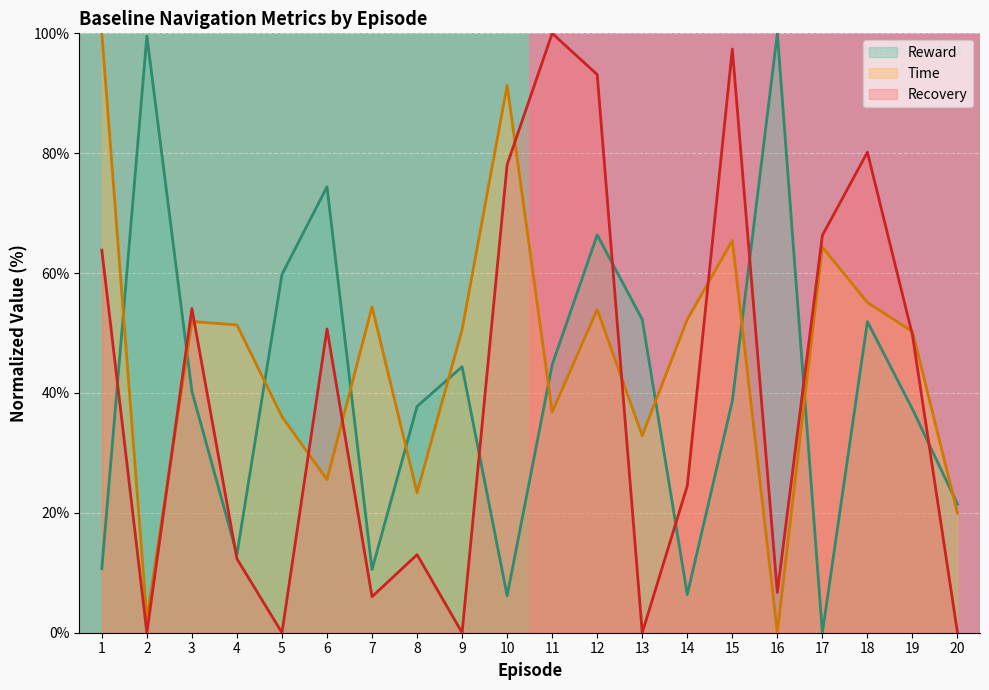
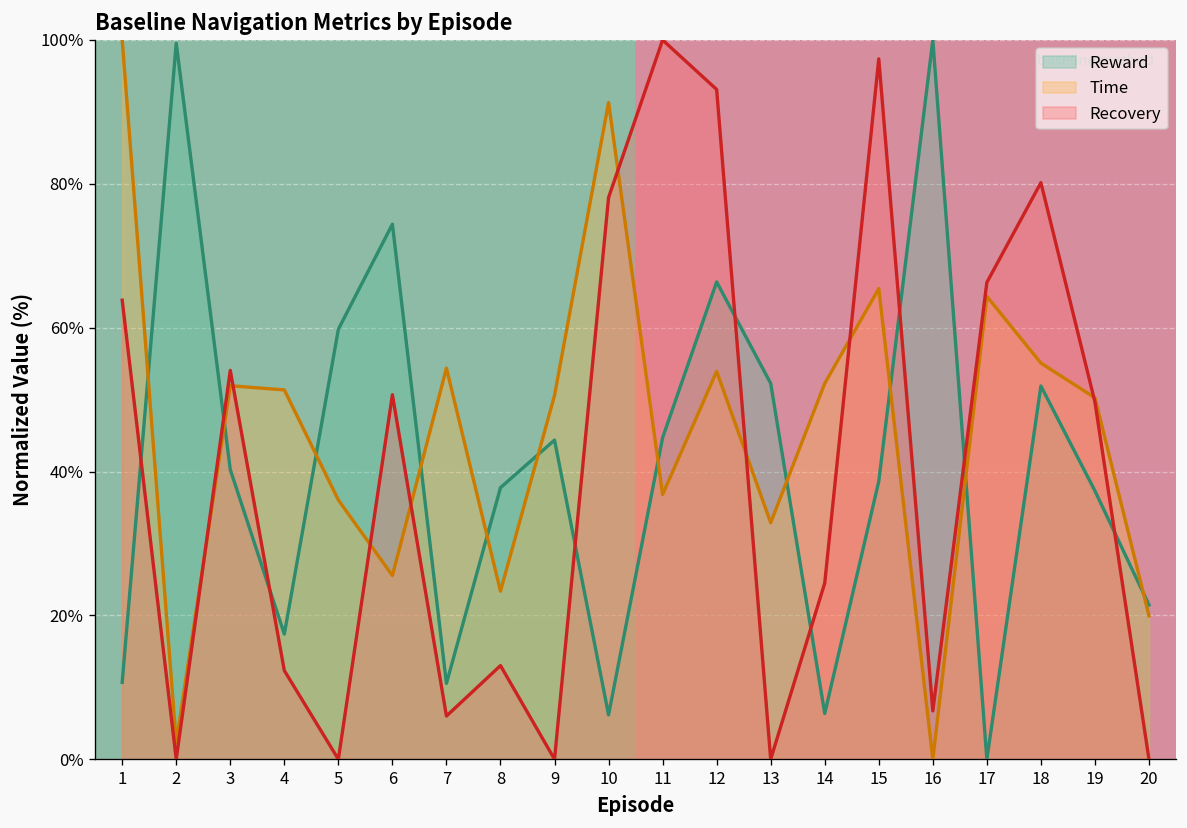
  {
    "Reward": {
      "1": "11%",
      "2": "100%",
      "3": "40%",
-     "4": "13%",
+     "4": "17%",
      "5": "60%",
      "6": "74%",
      "7": "11%",
      "8": "38%",
      "9": "44%",
      "10": "6%",
      "11": "45%",
      "12": "66%",
      "13": "52%",
      "14": "6%",
      "15": "39%",
      "16": "100%",
      "17": "0%",
      "18": "52%",
      "19": "37%",
      "20": "21%"
    }
  }
